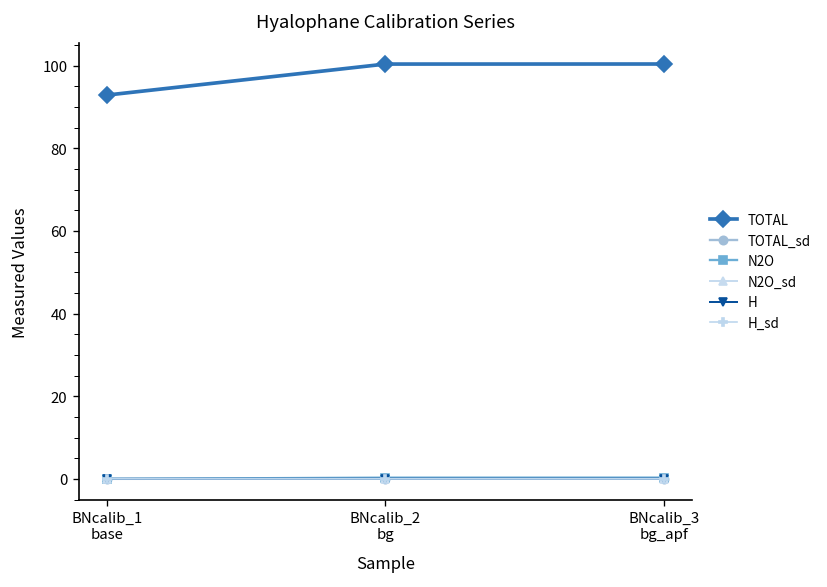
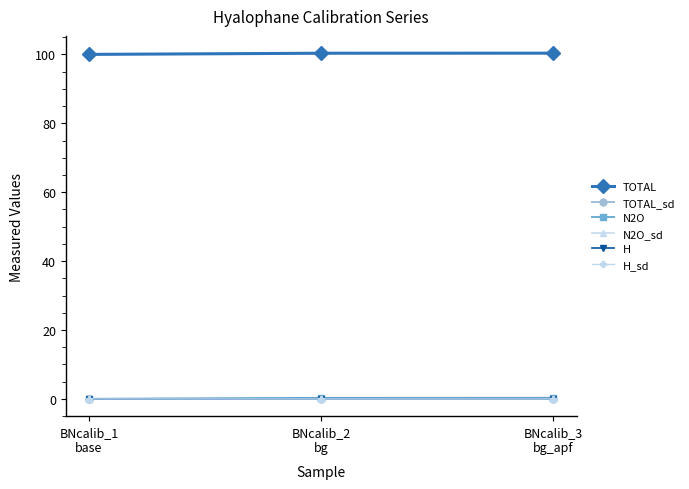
  {
    "TOTAL": {
-     "BNcalib_1 base": 93,
+     "BNcalib_1 base": 100,
      "BNcalib_2 bg": 100,
      "BNcalib_3 bg_apf": 100
    }
  }
